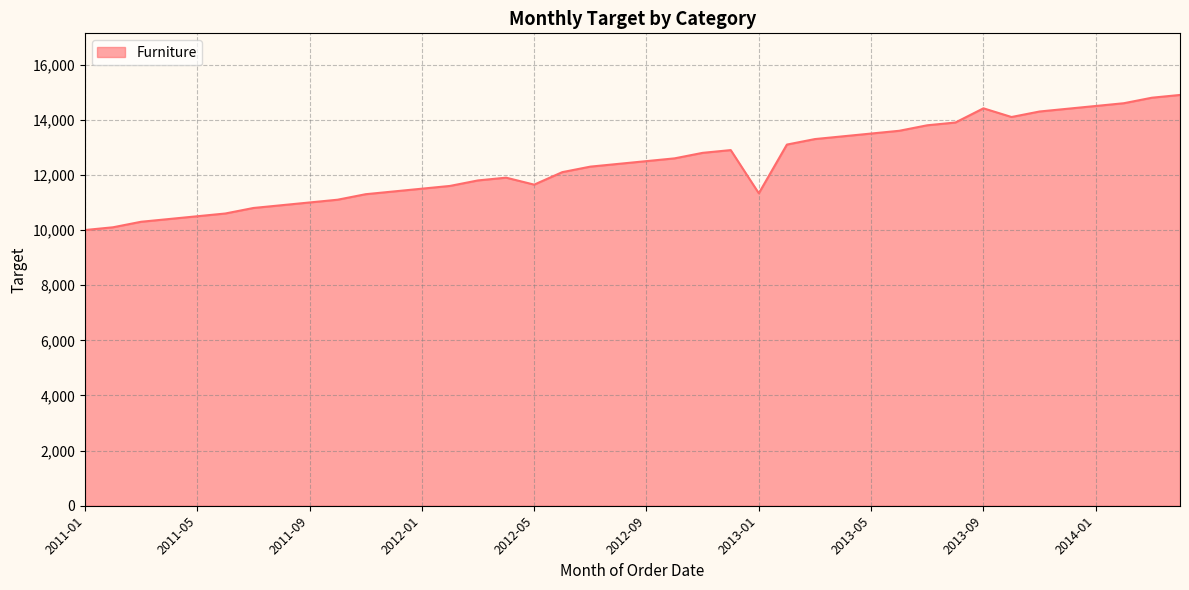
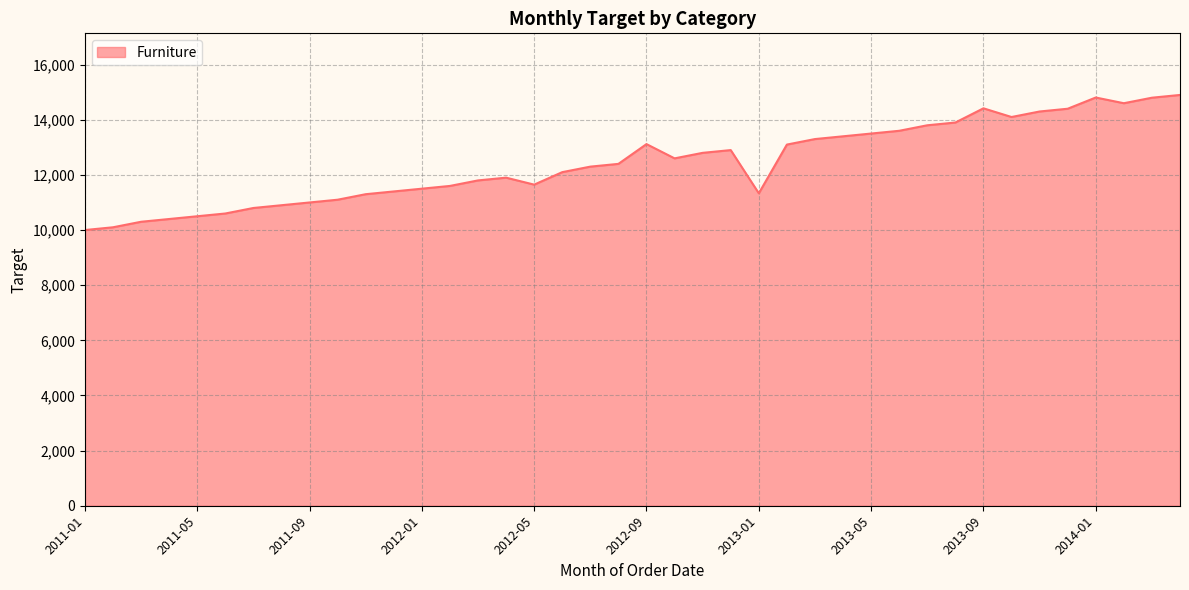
  {
    "2011-01": "10,000",
    "2011-05": "10,500",
    "2011-09": "11,000",
    "2012-01": "11,500",
    "2012-05": "11,600",
-   "2012-09": "12,500",
+   "2012-09": "13,100",
    "2013-01": "11,300",
    "2013-05": "13,500",
    "2013-09": "14,400",
-   "2014-01": "14,500"
+   "2014-01": "14,800"
  }
